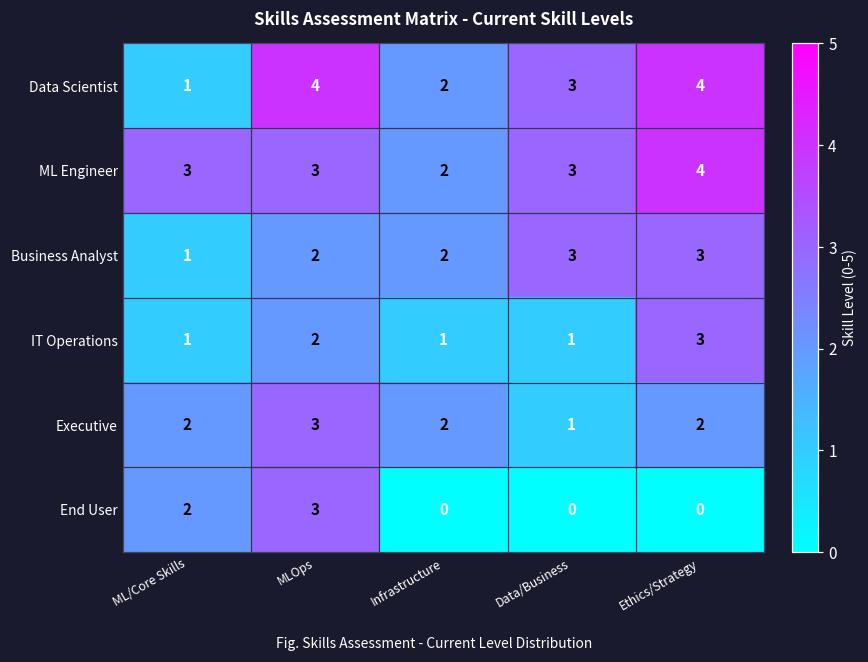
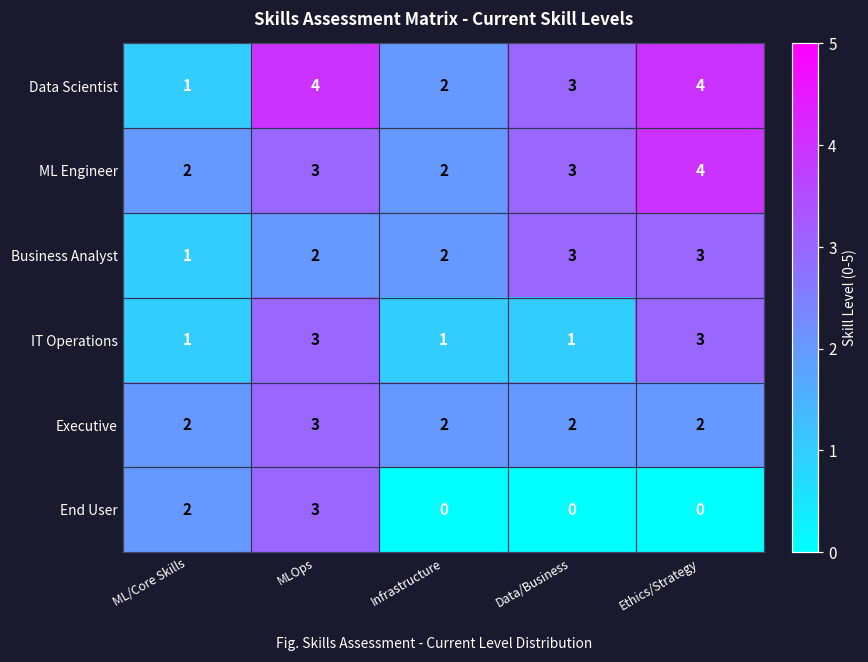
  {
    "Data Scientist": {
      "ML/Core Skills": 1,
      "MLOps": 4,
      "Infrastructure": 2,
      "Data/Business": 3,
      "Ethics/Strategy": 4
    },
    "ML Engineer": {
-     "ML/Core Skills": 3,
+     "ML/Core Skills": 2,
      "MLOps": 3,
      "Infrastructure": 2,
      "Data/Business": 3,
      "Ethics/Strategy": 4
    },
    "Business Analyst": {
      "ML/Core Skills": 1,
      "MLOps": 2,
      "Infrastructure": 2,
      "Data/Business": 3,
      "Ethics/Strategy": 3
    },
    "IT Operations": {
      "ML/Core Skills": 1,
-     "MLOps": 2,
+     "MLOps": 3,
      "Infrastructure": 1,
      "Data/Business": 1,
      "Ethics/Strategy": 3
    },
    "Executive": {
      "ML/Core Skills": 2,
      "MLOps": 3,
      "Infrastructure": 2,
-     "Data/Business": 1,
+     "Data/Business": 2,
      "Ethics/Strategy": 2
    },
    "End User": {
      "ML/Core Skills": 2,
      "MLOps": 3,
      "Infrastructure": 0,
      "Data/Business": 0,
      "Ethics/Strategy": 0
    }
  }
